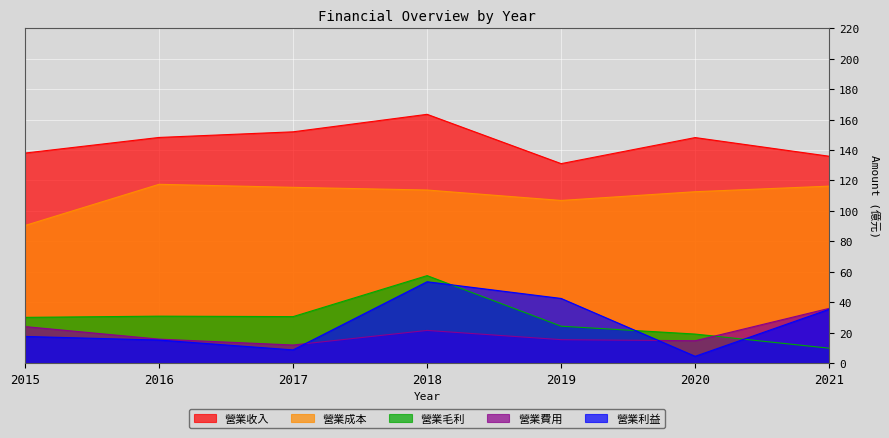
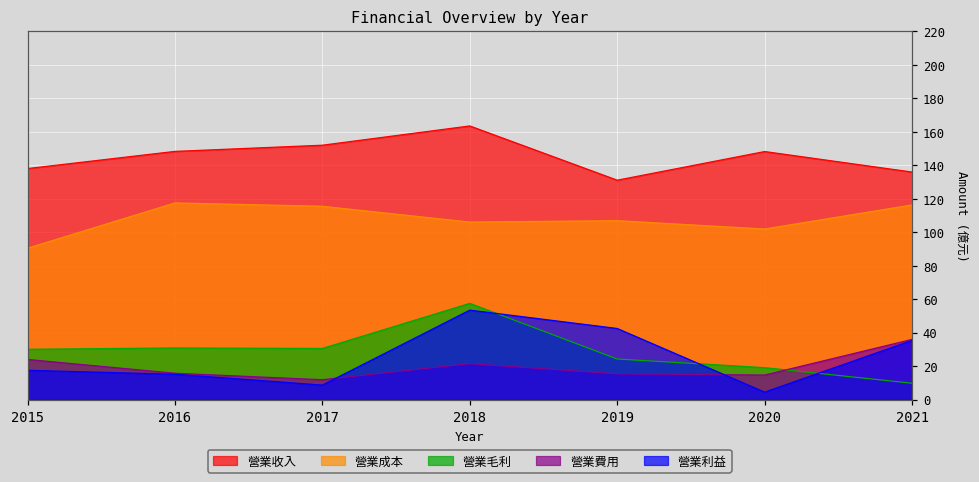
  {
    "營業收入": {
      "2015": 138,
      "2016": 148,
      "2017": 152,
      "2018": 164,
      "2019": 131,
      "2020": 148,
      "2021": 136
    },
    "營業成本": {
      "2015": 90,
      "2016": 117,
      "2017": 116,
-     "2018": 114,
+     "2018": 106,
      "2019": 107,
-     "2020": 113,
+     "2020": 102,
      "2021": 116
    },
    "營業毛利": {
      "2015": 30,
      "2016": 31,
      "2017": 31,
      "2018": 57,
      "2019": 24,
      "2020": 19,
      "2021": 10
    },
    "營業費用": {
      "2015": 24,
      "2017": 12,
      "2018": 21,
      "2019": 15,
      "2020": 15
    },
    "營業利益": {
      "2015": 17,
      "2017": 9,
      "2018": 53,
      "2019": 42,
      "2020": 4
    }
  }
